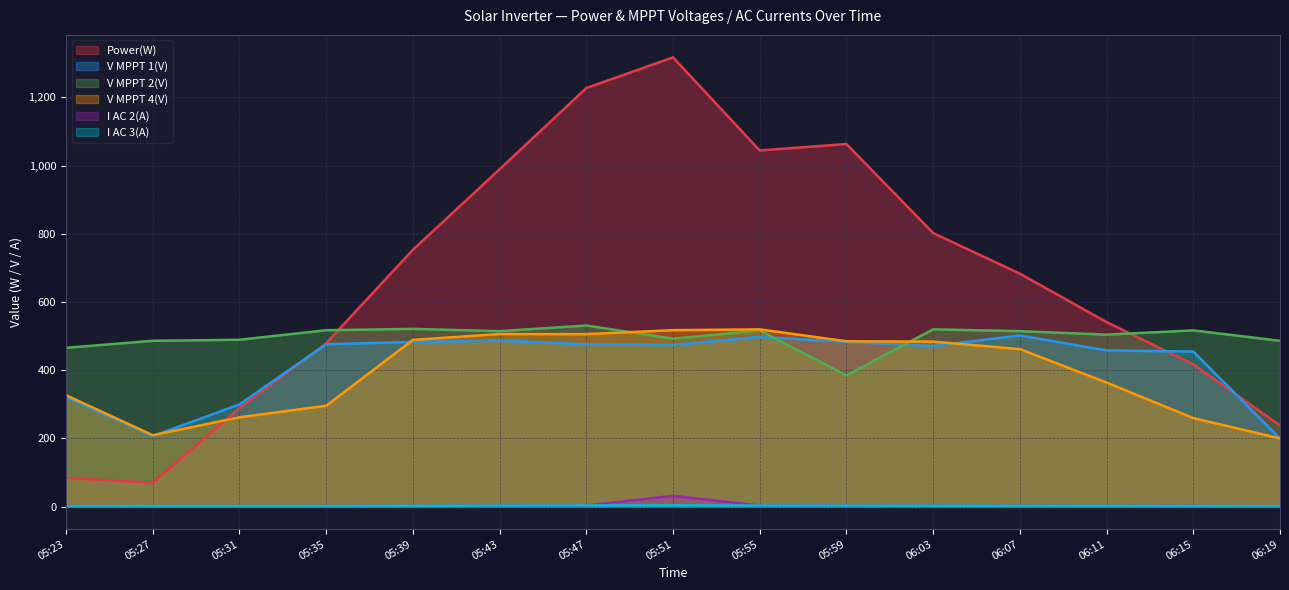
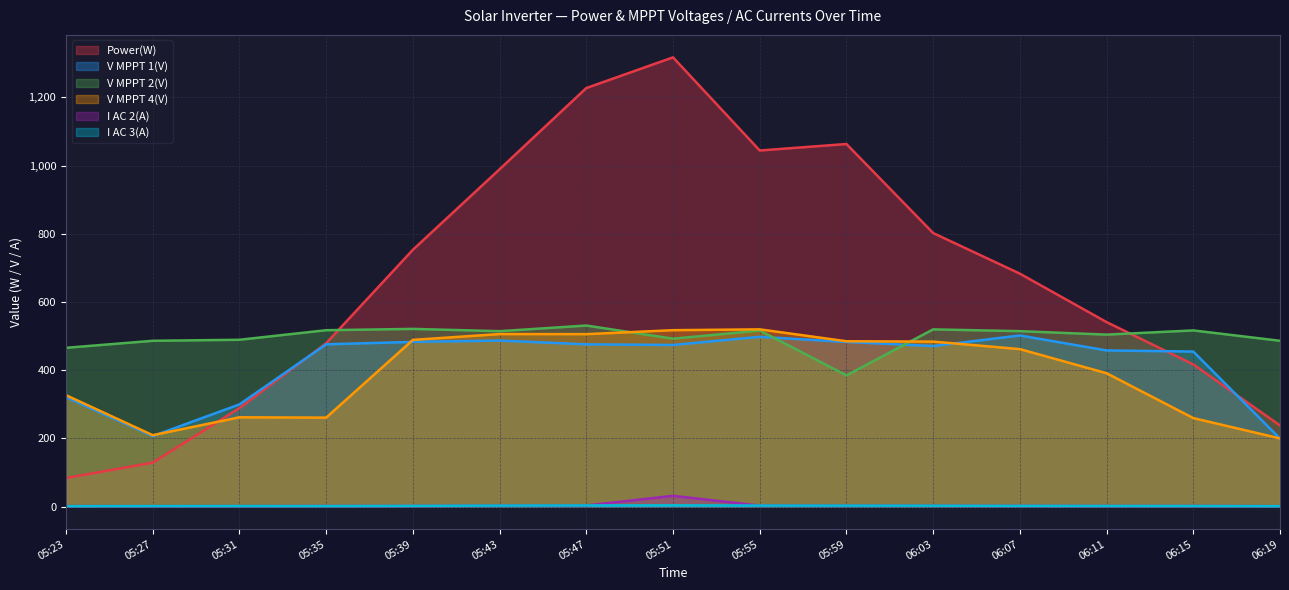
  {
    "Power(W)": {
      "05:23": "80",
-     "05:27": "70",
+     "05:27": "130",
      "05:31": "290",
      "05:39": "750",
      "05:43": "990",
      "05:47": "1,230",
      "05:51": "1,320",
      "05:55": "1,040",
      "05:59": "1,060",
      "06:03": "800",
      "06:07": "680",
      "06:11": "540",
      "06:15": "420",
      "06:19": "240"
    },
    "V MPPT 2(V)": {
      "05:23": "470",
      "05:27": "490",
      "05:31": "490",
      "05:35": "520",
      "05:39": "520",
      "05:43": "510",
      "05:47": "530",
      "05:51": "490",
      "05:59": "380",
      "06:03": "520",
      "06:07": "510",
      "06:11": "500",
      "06:15": "520",
      "06:19": "490"
    },
    "V MPPT 4(V)": {
      "05:31": "260",
-     "05:35": "300",
+     "05:35": "260",
      "05:43": "510",
      "05:47": "510",
      "05:51": "520",
      "06:03": "480",
      "06:07": "460",
-     "06:11": "360",
+     "06:11": "390",
      "06:15": "260"
    },
    "I AC 2(A)": {
      "05:51": "30"
    }
  }
